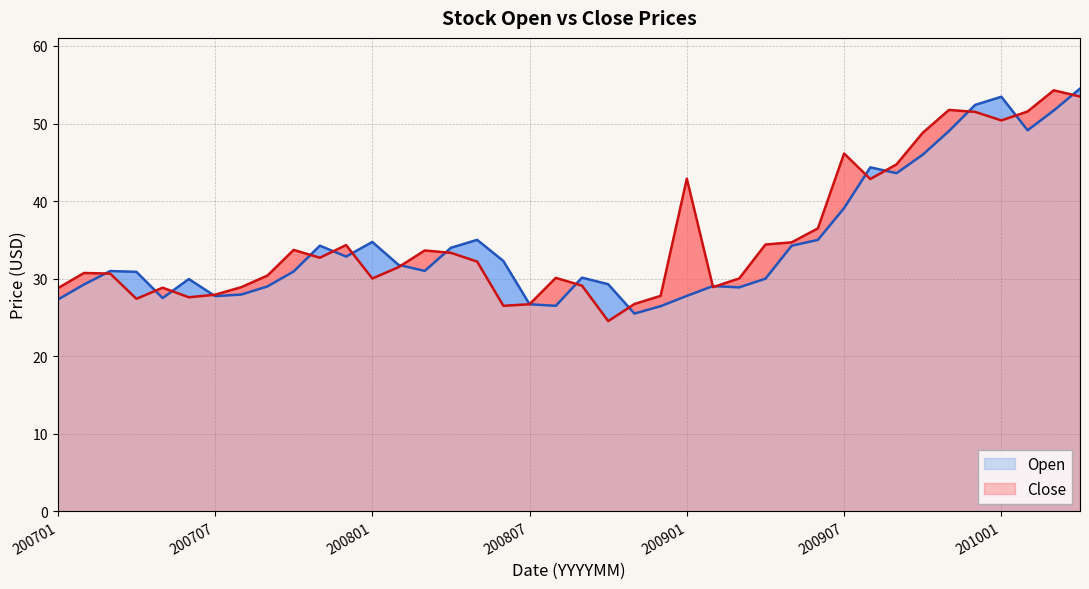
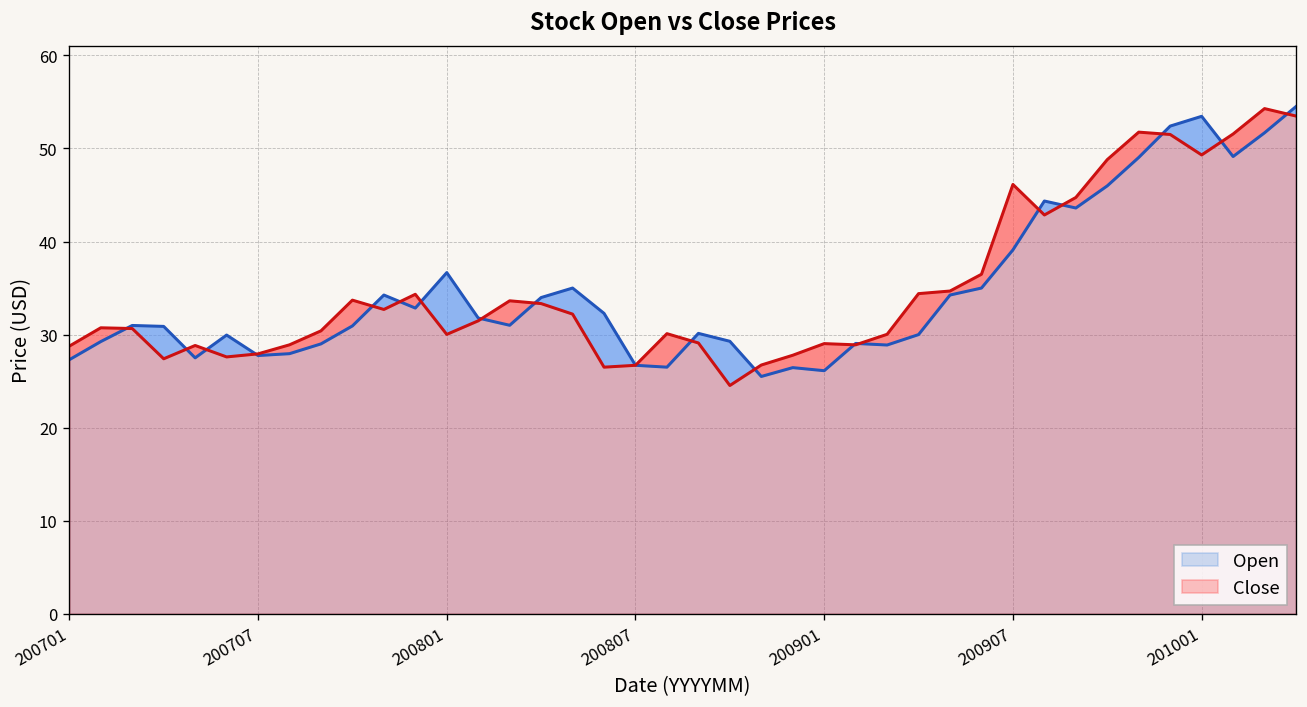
  {
    "Open": {
      "200701": 27,
-     "200801": 35,
-     "200901": 28,
+     "200801": 37,
+     "200901": 26,
      "200907": 39,
      "201001": 53
    },
    "Close": {
      "200701": 29,
      "200801": 30,
-     "200901": 43,
+     "200901": 29,
      "200907": 46,
-     "201001": 50
+     "201001": 49
    }
  }
